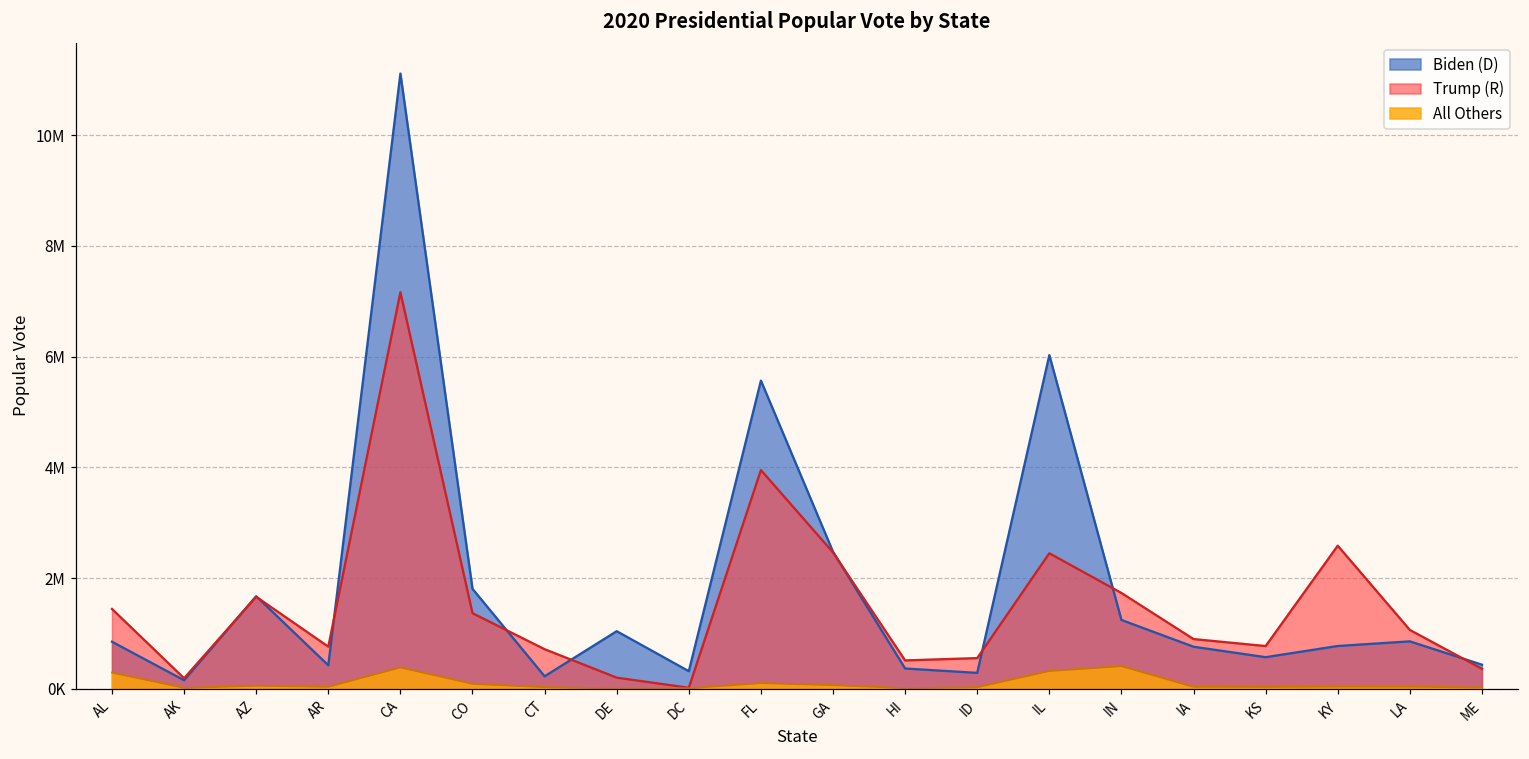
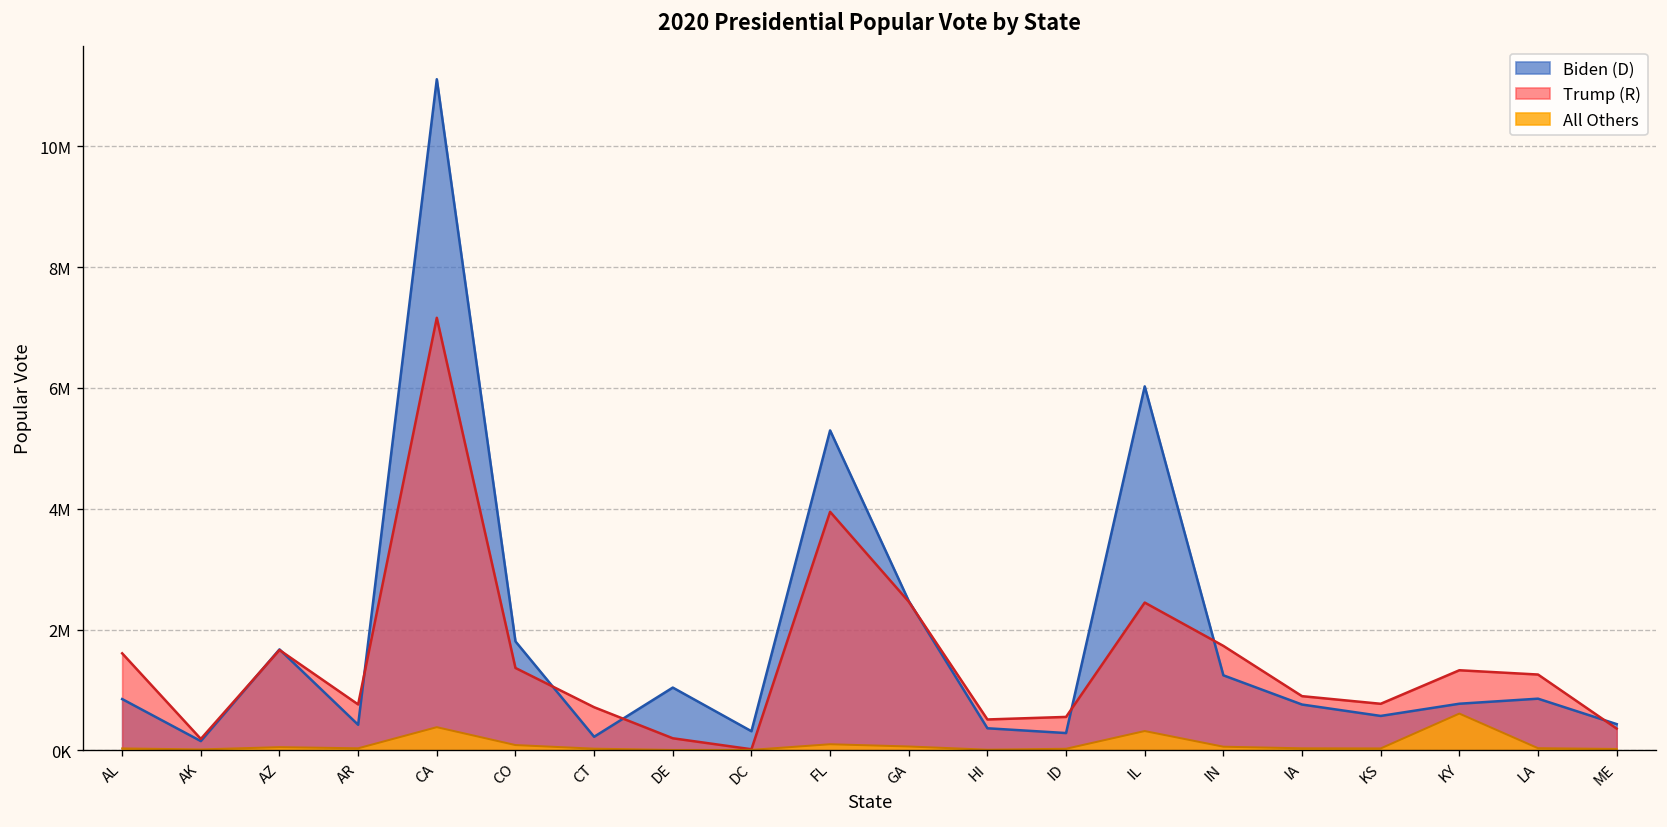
  {
    "Biden (D)": {
      "AL": 800000,
      "AR": 400000,
      "CA": 11100000,
      "CO": 1800000,
      "CT": 200000,
      "DE": 1000000,
      "DC": 300000,
-     "FL": 5600000,
+     "FL": 5300000,
      "HI": 400000,
      "ID": 300000,
      "IL": 6000000,
      "IN": 1200000,
      "IA": 800000,
      "KS": 600000,
      "KY": 800000,
      "LA": 900000,
      "ME": 400000
    },
    "Trump (R)": {
-     "AL": 1400000,
+     "AL": 1600000,
      "AR": 800000,
      "CA": 7200000,
      "CO": 1400000,
      "CT": 700000,
      "DE": 200000,
      "FL": 3900000,
      "HI": 500000,
      "ID": 600000,
      "IL": 2400000,
      "IN": 1700000,
      "IA": 900000,
      "KS": 800000,
-     "KY": 2600000,
-     "LA": 1100000,
+     "KY": 1300000,
+     "LA": 1300000,
      "ME": 400000
    },
    "All Others": {
-     "AL": 300000,
+     "AL": 0,
      "AK": 0,
      "AZ": 100000,
      "AR": 0,
      "CA": 400000,
      "CO": 100000,
      "CT": 0,
      "DE": 0,
      "FL": 100000,
      "GA": 100000,
      "HI": 0,
      "ID": 0,
      "IL": 300000,
-     "IN": 400000,
+     "IN": 100000,
      "IA": 0,
      "KS": 0,
-     "KY": 0,
+     "KY": 600000,
      "LA": 0,
      "ME": 0
    }
  }
